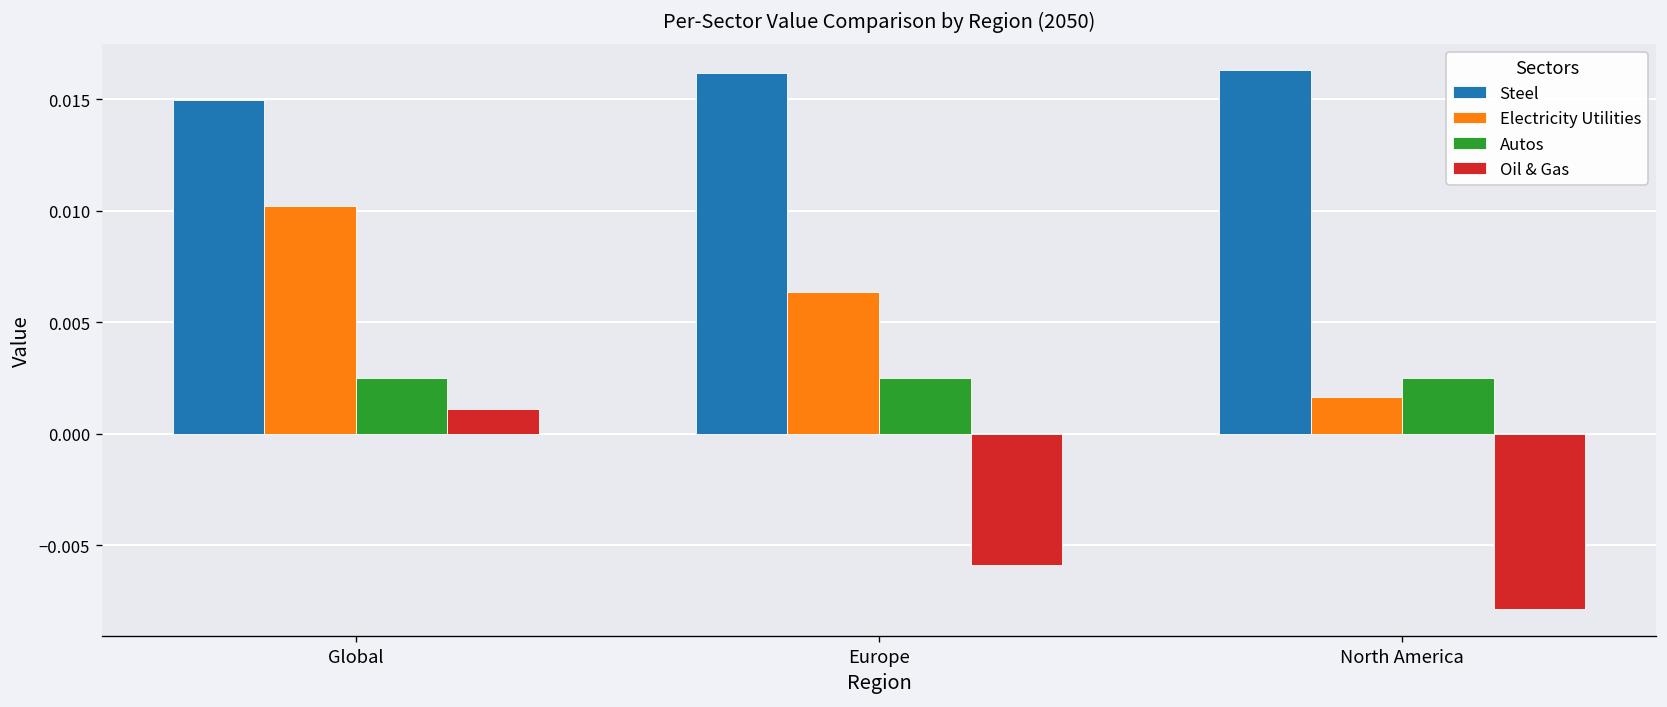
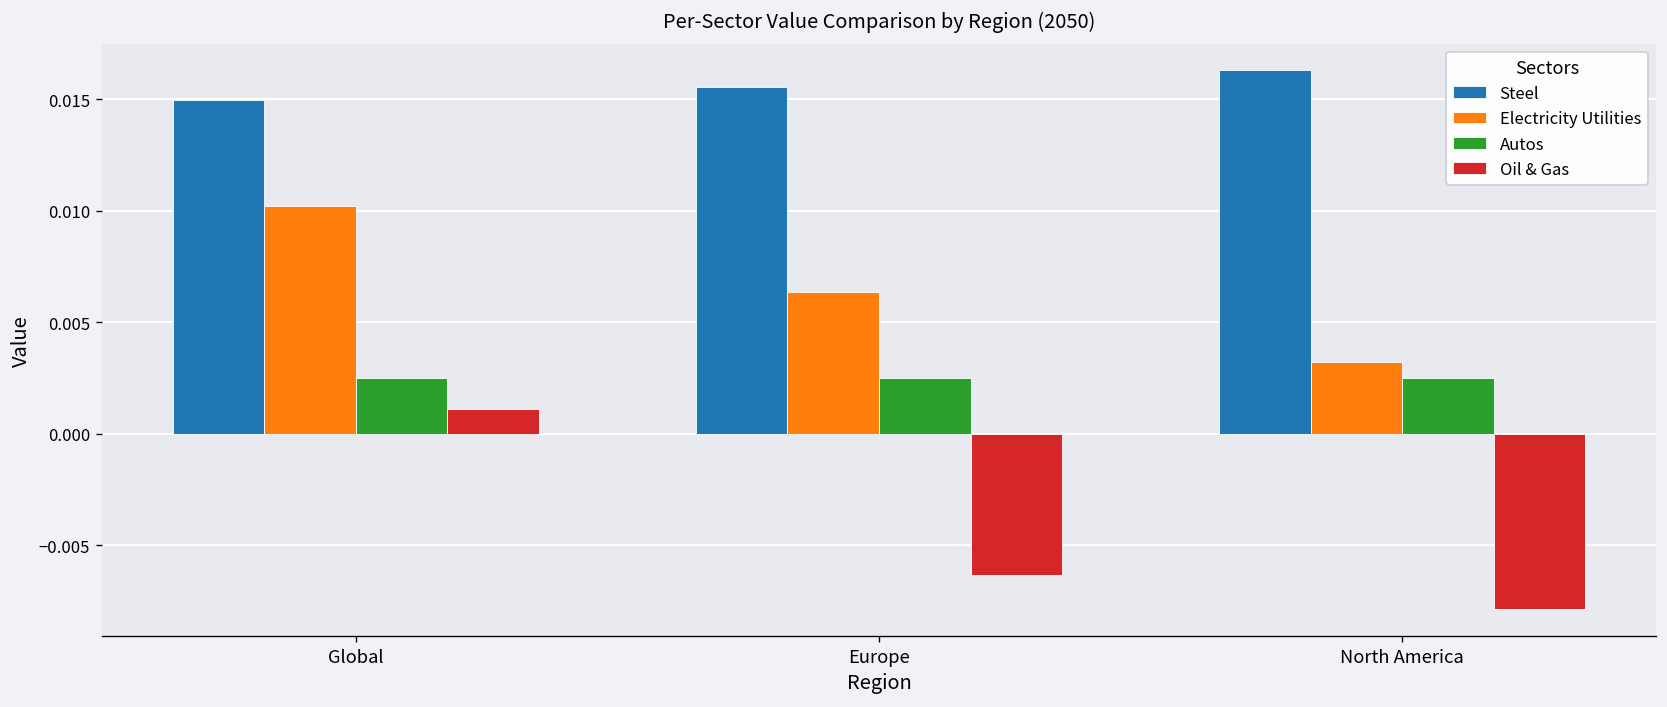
  {
    "Steel": {
      "Global": 0.0150,
-     "Europe": 0.0162,
+     "Europe": 0.0156,
      "North America": 0.0163
    },
    "Electricity Utilities": {
      "Global": 0.0102,
      "Europe": 0.0064,
-     "North America": 0.0016
+     "North America": 0.0032
    },
    "Autos": {
      "Global": 0.0025,
      "Europe": 0.0025,
      "North America": 0.0025
    },
    "Oil & Gas": {
      "Global": 0.0011,
-     "Europe": -0.0059,
+     "Europe": -0.0063,
      "North America": -0.0078
    }
  }
